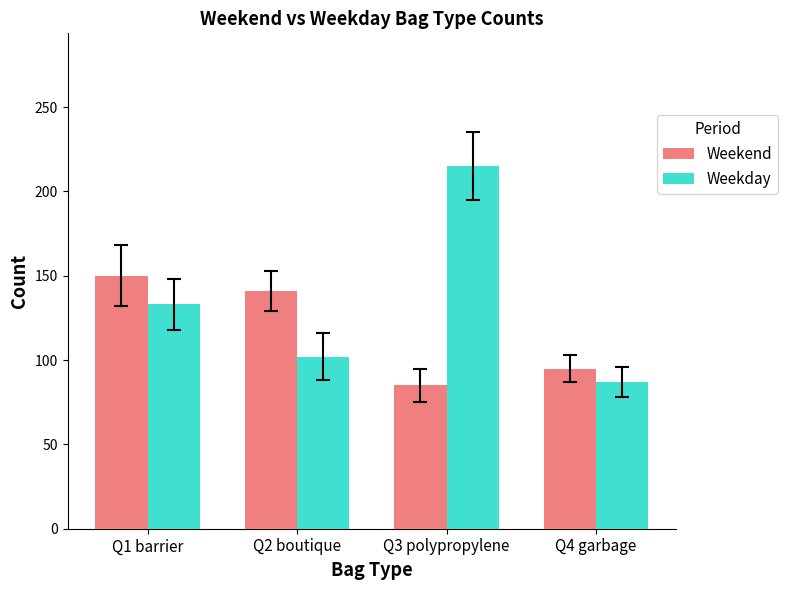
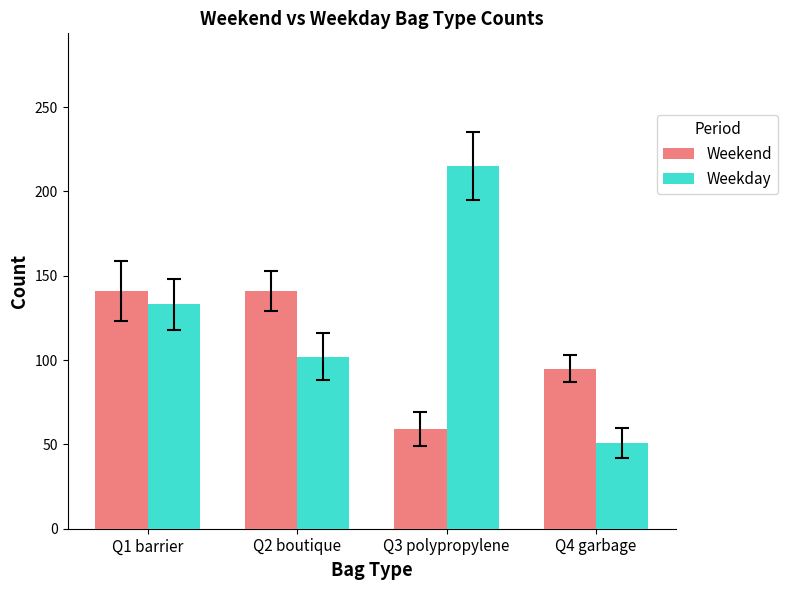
  {
    "Weekend": {
-     "Q1 barrier": 150,
+     "Q1 barrier": 141,
      "Q2 boutique": 141,
-     "Q3 polypropylene": 85,
+     "Q3 polypropylene": 59,
      "Q4 garbage": 95
    },
    "Weekday": {
      "Q1 barrier": 133,
      "Q2 boutique": 102,
      "Q3 polypropylene": 215,
-     "Q4 garbage": 87
+     "Q4 garbage": 51
    }
  }
